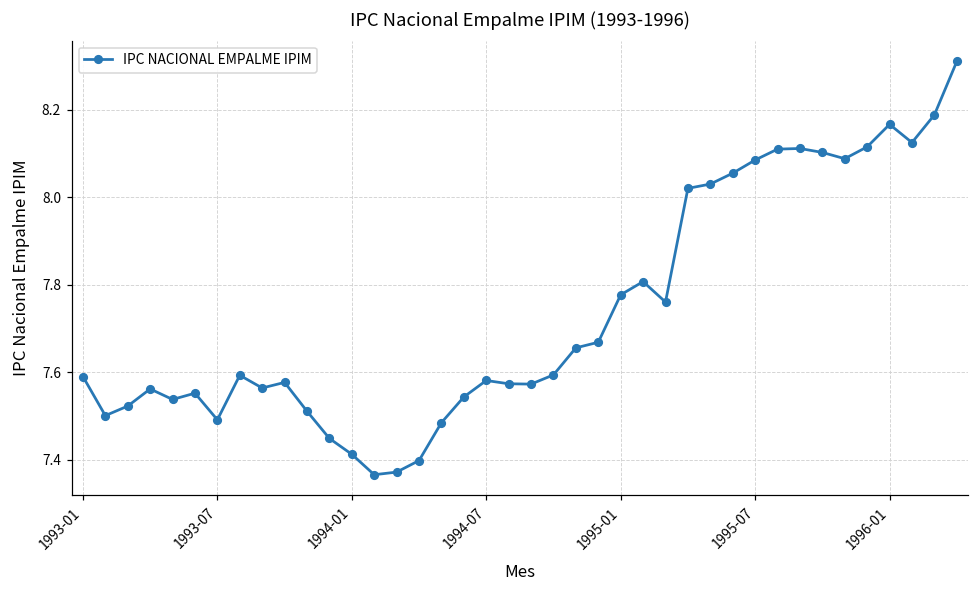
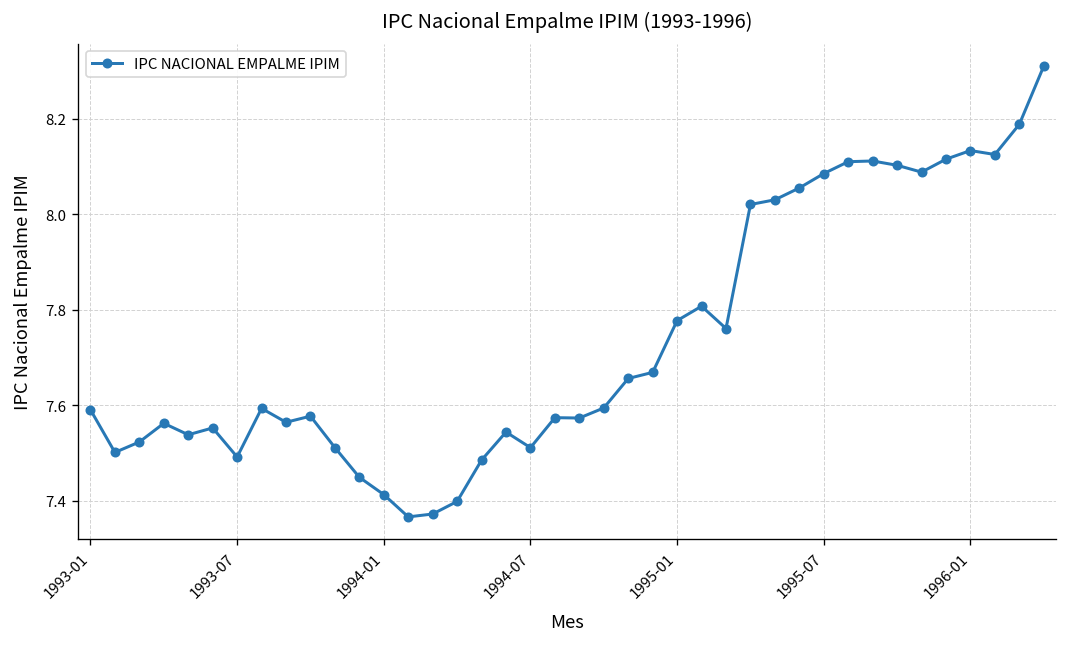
  {
    "1993-01": 7.59,
    "1993-07": 7.49,
    "1994-01": 7.41,
-   "1994-07": 7.58,
+   "1994-07": 7.51,
    "1995-01": 7.78,
    "1995-07": 8.09,
-   "1996-01": 8.17
+   "1996-01": 8.13
  }
